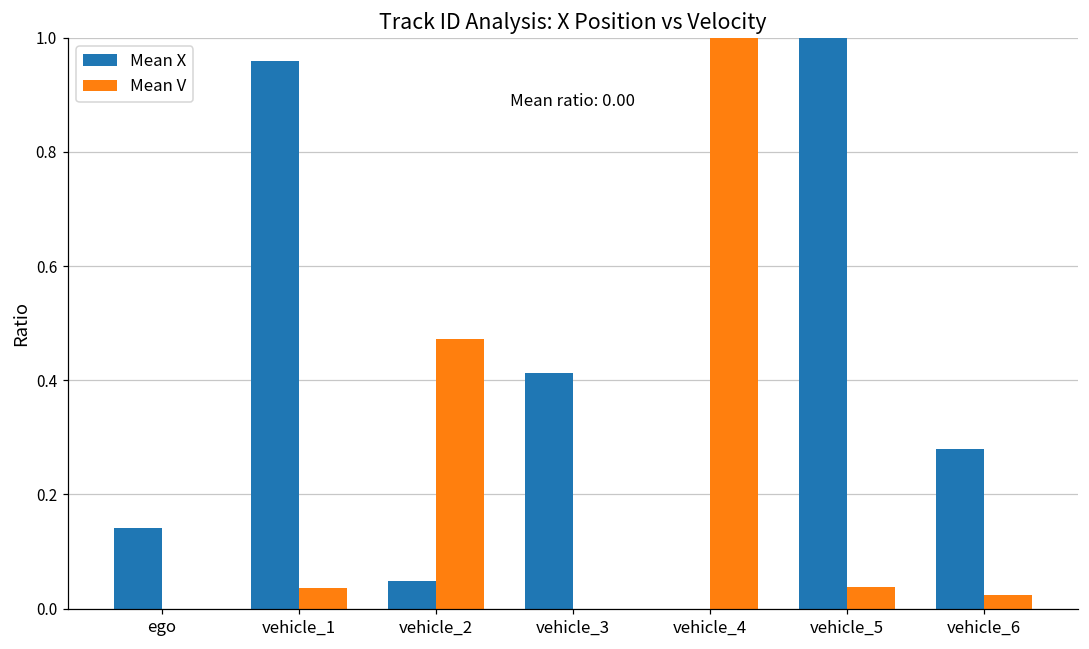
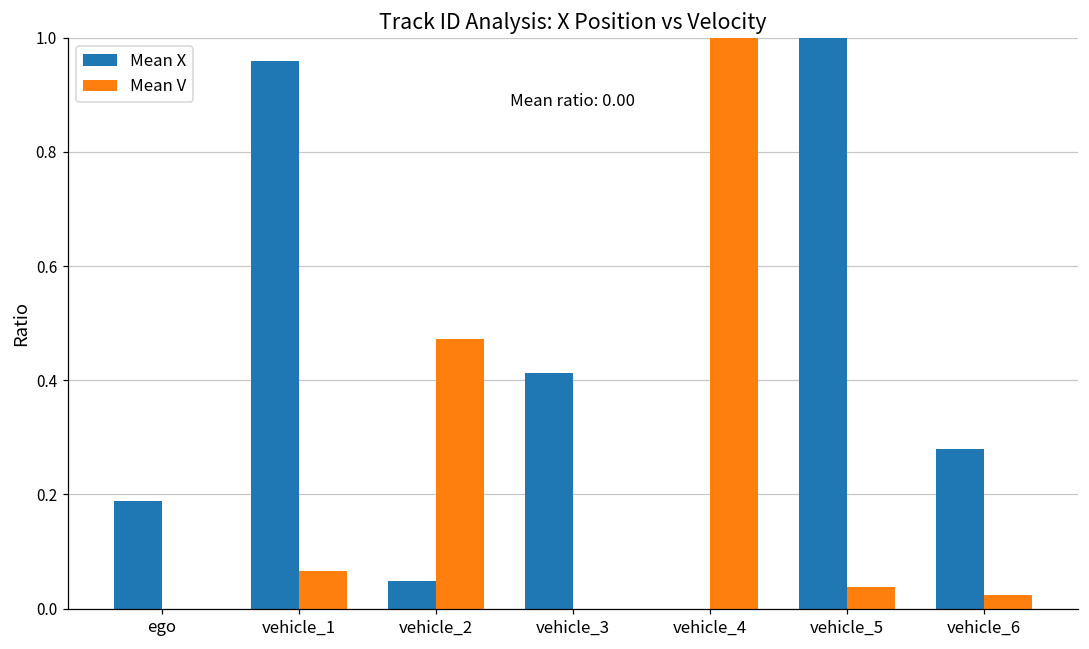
  {
    "Mean X": {
-     "ego": 0.14,
+     "ego": 0.19,
      "vehicle_1": 0.96,
      "vehicle_2": 0.05,
      "vehicle_3": 0.41,
      "vehicle_4": 0.00,
      "vehicle_5": 1.00,
      "vehicle_6": 0.28
    },
    "Mean V": {
      "ego": 0.00,
-     "vehicle_1": 0.04,
+     "vehicle_1": 0.07,
      "vehicle_2": 0.47,
      "vehicle_3": 0.00,
      "vehicle_4": 1.00,
      "vehicle_5": 0.04,
      "vehicle_6": 0.02
    }
  }
